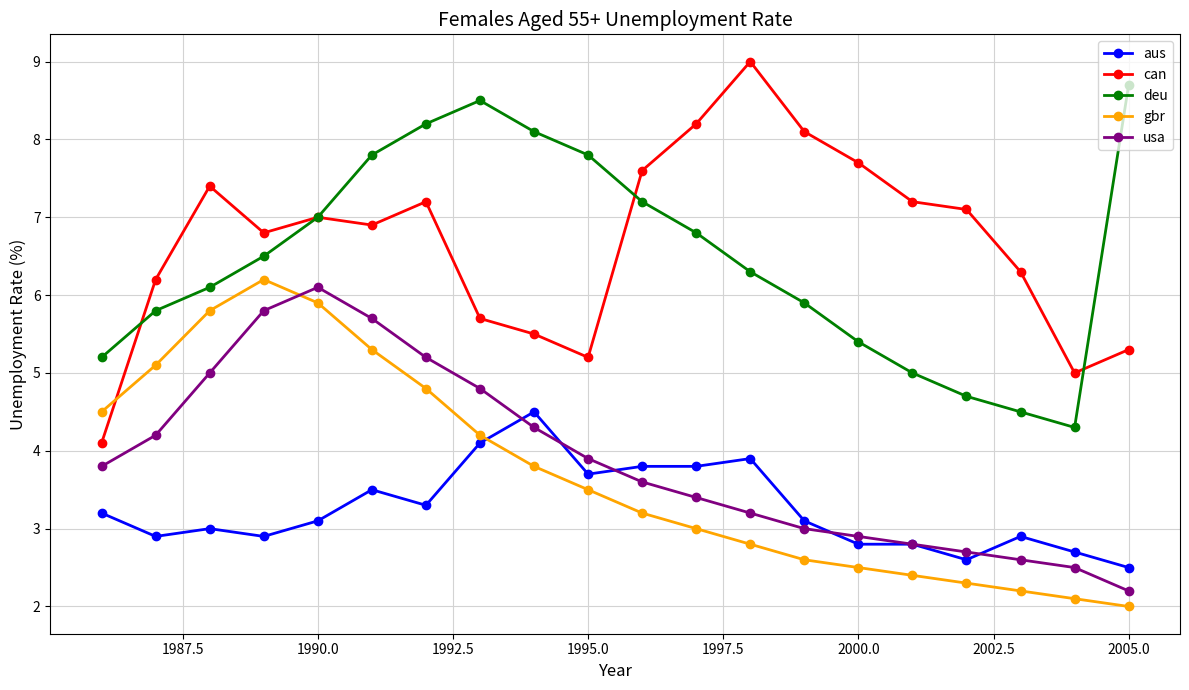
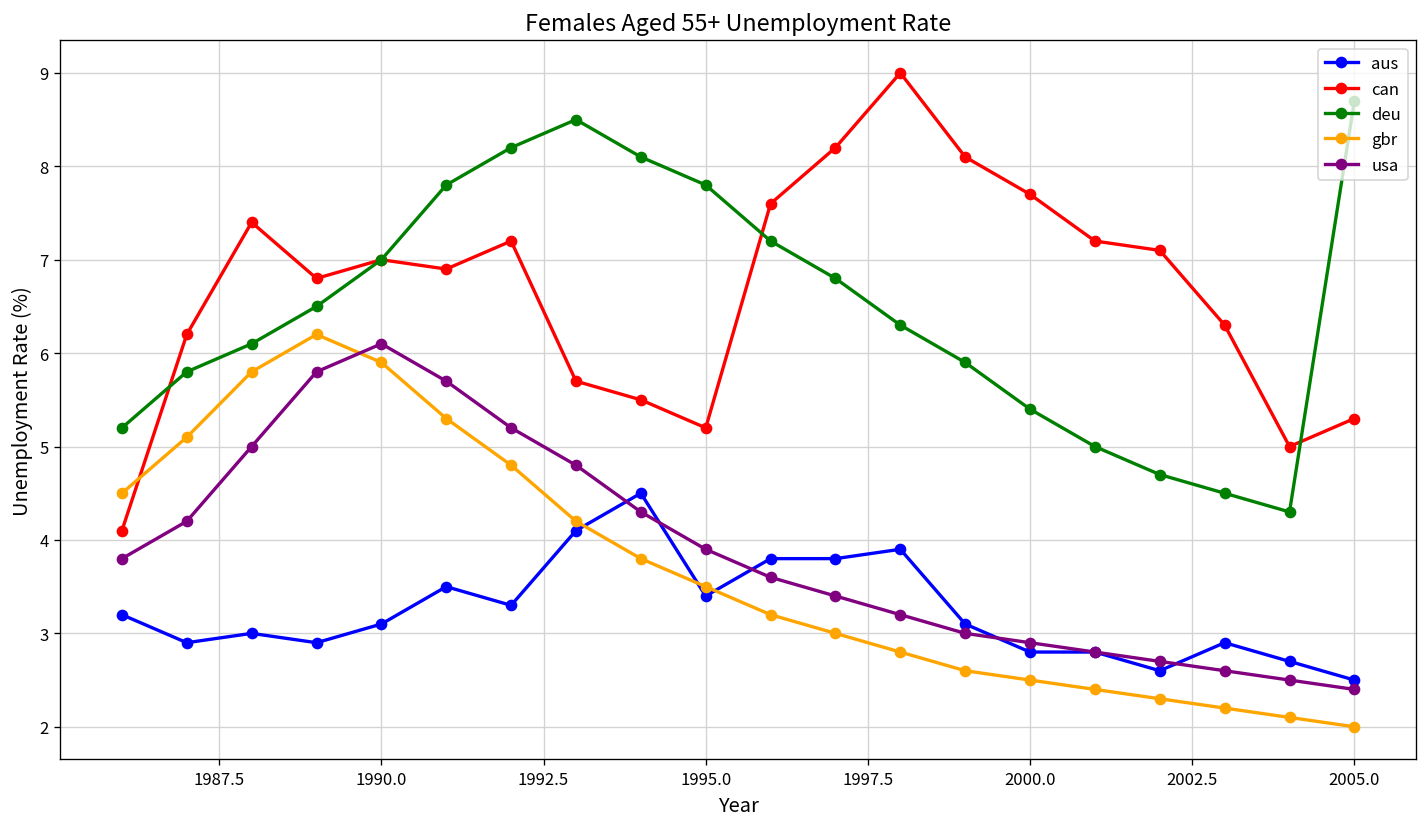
  {
    "aus": {
      "1990.0": 3.1,
-     "1995.0": 3.7,
+     "1995.0": 3.4,
      "2000.0": 2.8,
      "2005.0": 2.5
    },
    "can": {
      "1995.0": 5.2,
      "2000.0": 7.7,
      "2005.0": 5.3
    },
    "deu": {
      "1995.0": 7.8,
      "2000.0": 5.4
    },
    "gbr": {
      "1990.0": 5.9,
      "1995.0": 3.5,
      "2000.0": 2.5,
      "2005.0": 2.0
    },
    "usa": {
      "1990.0": 6.1,
      "1995.0": 3.9,
      "2000.0": 2.9,
-     "2005.0": 2.2
+     "2005.0": 2.4
    }
  }
